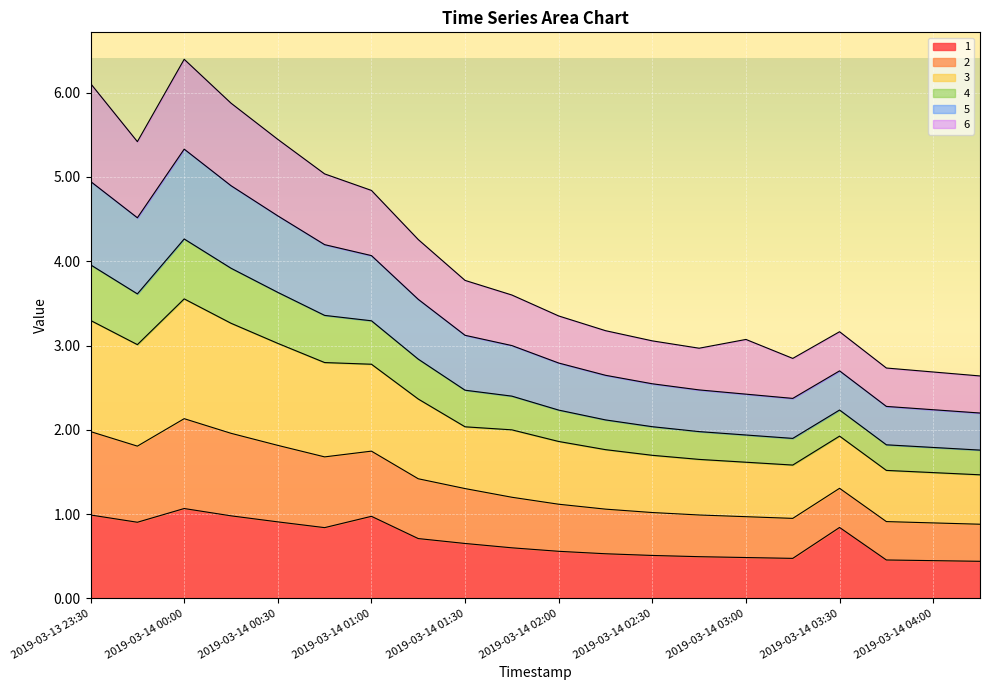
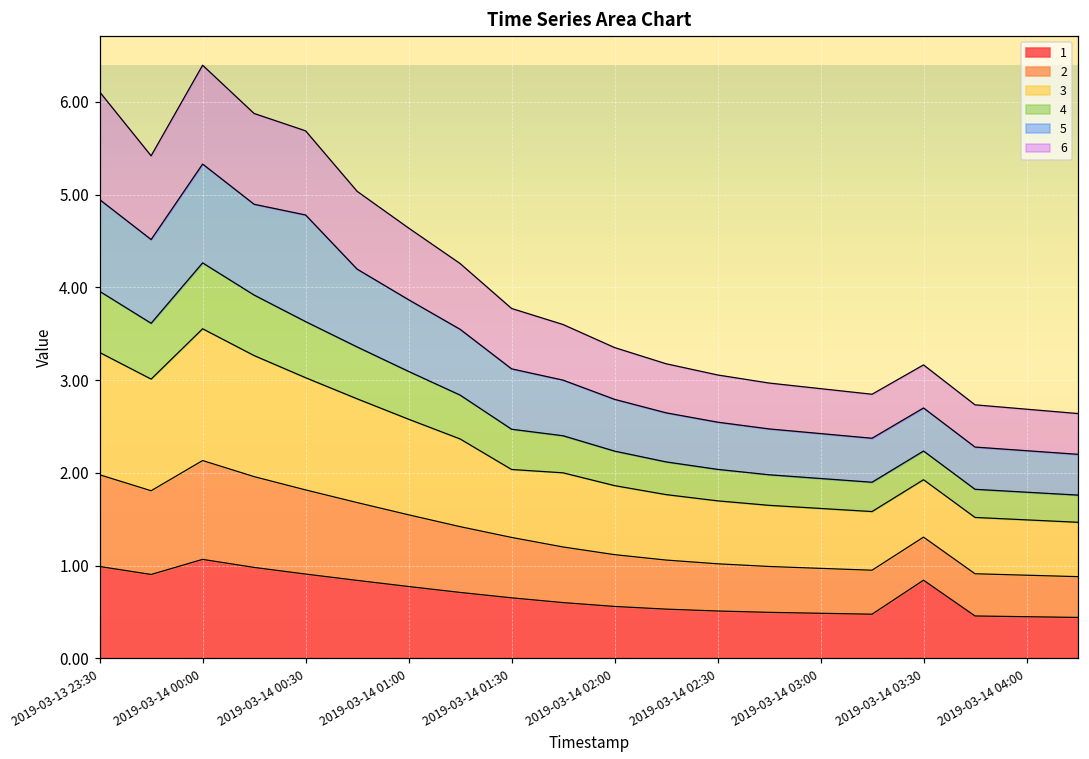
  {
    "1": {
      "2019-03-13 23:30": 1.0,
      "2019-03-14 00:00": 1.1,
      "2019-03-14 00:30": 0.9,
-     "2019-03-14 01:00": 1.0,
+     "2019-03-14 01:00": 0.8,
      "2019-03-14 01:30": 0.7,
      "2019-03-14 02:00": 0.6,
      "2019-03-14 02:30": 0.5,
      "2019-03-14 03:00": 0.5,
      "2019-03-14 03:30": 0.8,
      "2019-03-14 04:00": 0.4
    },
    "2": {
      "2019-03-13 23:30": 1.0,
      "2019-03-14 00:00": 1.1,
      "2019-03-14 00:30": 0.9,
      "2019-03-14 01:00": 0.8,
      "2019-03-14 01:30": 0.7,
      "2019-03-14 02:00": 0.6,
      "2019-03-14 02:30": 0.5,
      "2019-03-14 03:00": 0.5,
      "2019-03-14 03:30": 0.5,
      "2019-03-14 04:00": 0.4
    },
    "3": {
      "2019-03-13 23:30": 1.3,
      "2019-03-14 00:00": 1.4,
      "2019-03-14 00:30": 1.2,
      "2019-03-14 01:00": 1.0,
      "2019-03-14 01:30": 0.7,
      "2019-03-14 02:00": 0.7,
      "2019-03-14 02:30": 0.7,
      "2019-03-14 03:00": 0.6,
      "2019-03-14 03:30": 0.6,
      "2019-03-14 04:00": 0.6
    },
    "4": {
      "2019-03-13 23:30": 0.7,
      "2019-03-14 00:00": 0.7,
      "2019-03-14 00:30": 0.6,
      "2019-03-14 01:00": 0.5,
      "2019-03-14 01:30": 0.4,
      "2019-03-14 02:00": 0.4,
      "2019-03-14 02:30": 0.3,
      "2019-03-14 03:00": 0.3,
      "2019-03-14 03:30": 0.3,
      "2019-03-14 04:00": 0.3
    },
    "5": {
      "2019-03-13 23:30": 1.0,
      "2019-03-14 00:00": 1.1,
-     "2019-03-14 00:30": 0.9,
+     "2019-03-14 00:30": 1.2,
      "2019-03-14 01:00": 0.8,
      "2019-03-14 01:30": 0.7,
      "2019-03-14 02:00": 0.6,
      "2019-03-14 02:30": 0.5,
      "2019-03-14 03:00": 0.5,
      "2019-03-14 03:30": 0.5,
      "2019-03-14 04:00": 0.4
    },
    "6": {
      "2019-03-13 23:30": 1.2,
      "2019-03-14 00:00": 1.1,
      "2019-03-14 00:30": 0.9,
      "2019-03-14 01:00": 0.8,
      "2019-03-14 01:30": 0.7,
      "2019-03-14 02:00": 0.6,
      "2019-03-14 02:30": 0.5,
-     "2019-03-14 03:00": 0.6,
+     "2019-03-14 03:00": 0.5,
      "2019-03-14 03:30": 0.5,
      "2019-03-14 04:00": 0.4
    }
  }
